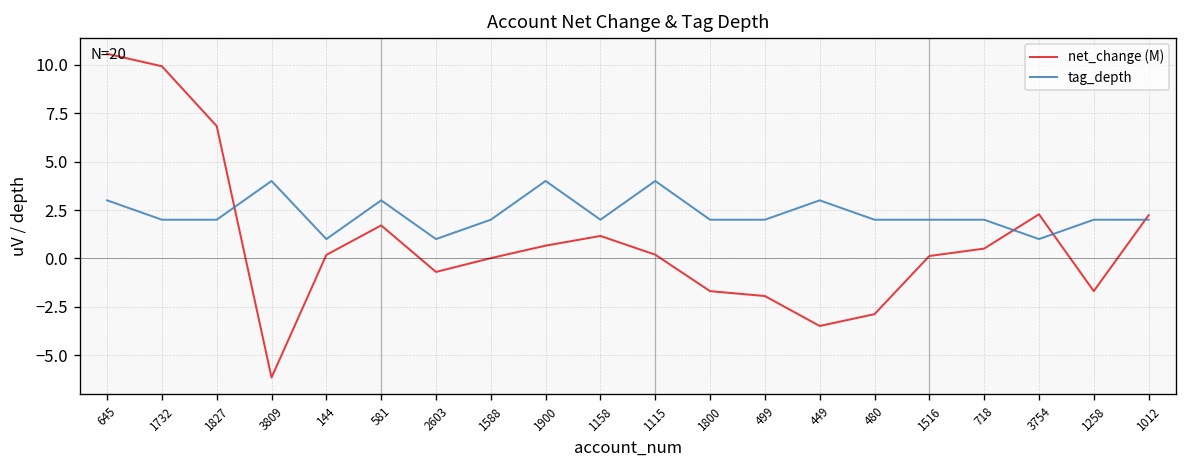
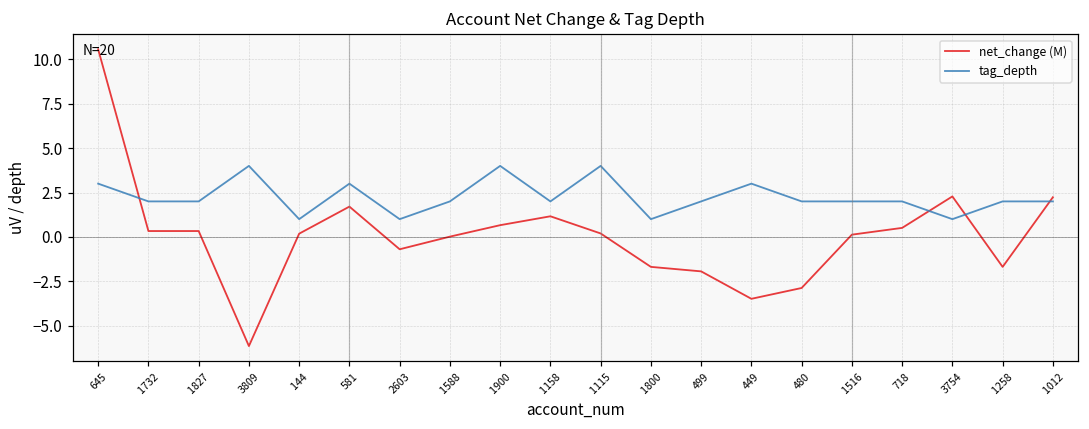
  {
    "net_change (M)": {
-     "1732": 9.9,
-     "1827": 6.8,
+     "1732": 0.3,
+     "1827": 0.3,
      "3809": -6.1,
      "144": 0.2,
      "581": 1.7,
      "2603": -0.7,
      "1588": 0.0,
      "1900": 0.7,
      "1158": 1.2,
      "1115": 0.2,
      "1800": -1.7,
      "499": -1.9,
      "449": -3.5,
      "480": -2.9,
      "1516": 0.1,
      "718": 0.5,
      "3754": 2.3,
      "1258": -1.7,
      "1012": 2.2
    },
    "tag_depth": {
      "645": 3,
      "1732": 2,
      "1827": 2,
      "3809": 4,
      "144": 1,
      "581": 3,
      "2603": 1,
      "1588": 2,
      "1900": 4,
      "1158": 2,
      "1115": 4,
-     "1800": 2,
+     "1800": 1,
      "499": 2,
      "449": 3,
      "480": 2,
      "1516": 2,
      "718": 2,
      "3754": 1,
      "1258": 2,
      "1012": 2
    }
  }
